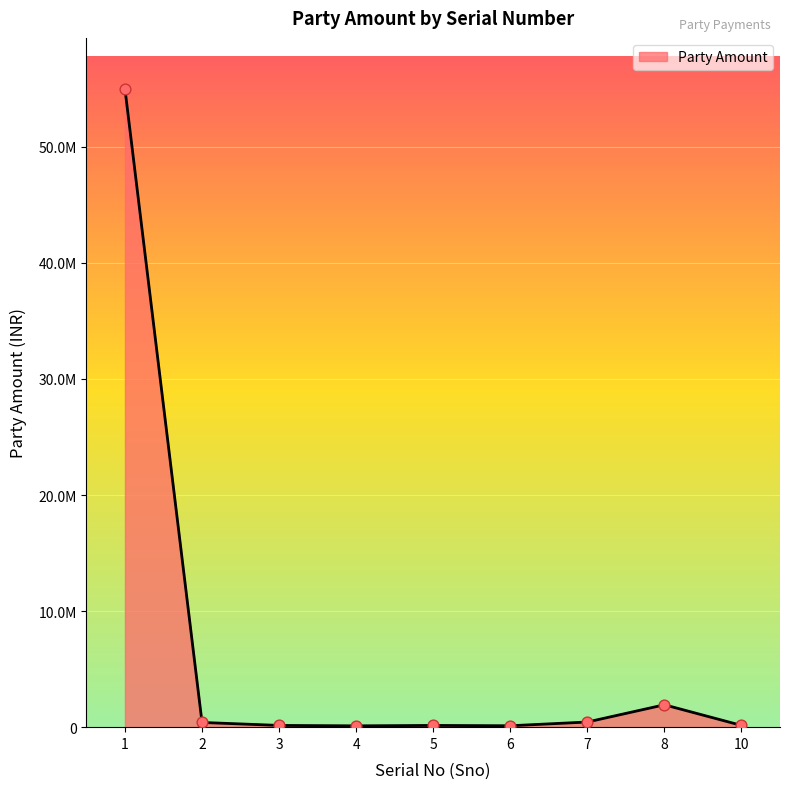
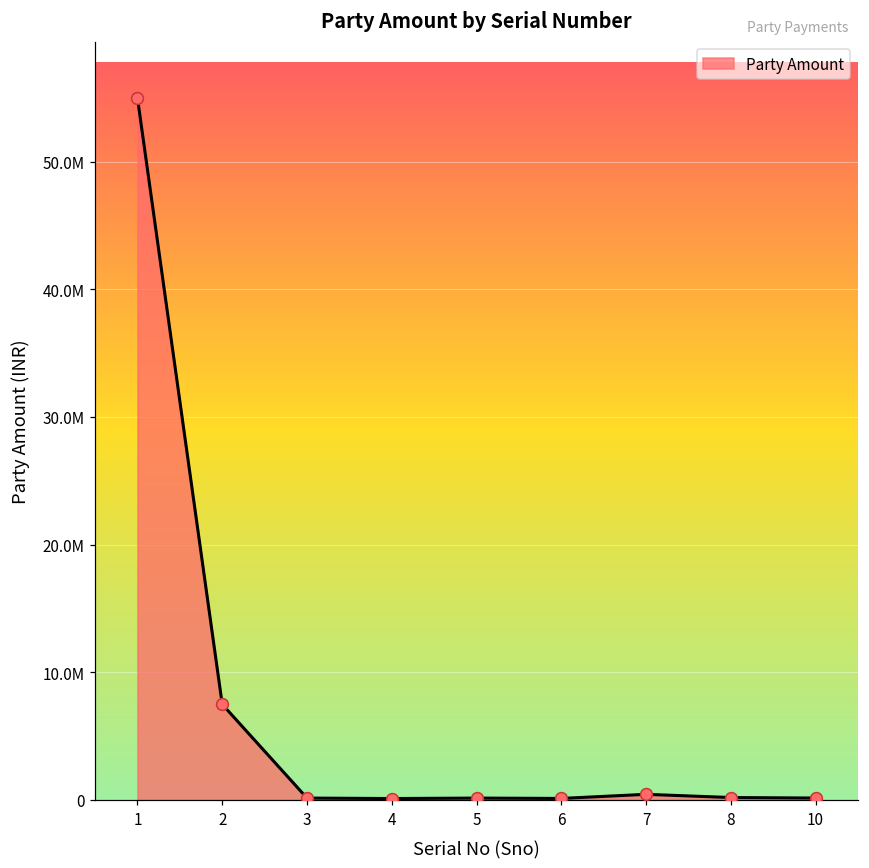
  {
    "1": 55000000,
-   "2": 400000,
+   "2": 7500000,
    "3": 100000,
    "4": 100000,
    "5": 100000,
    "6": 100000,
    "7": 400000,
-   "8": 1900000,
+   "8": 200000,
    "10": 200000
  }
